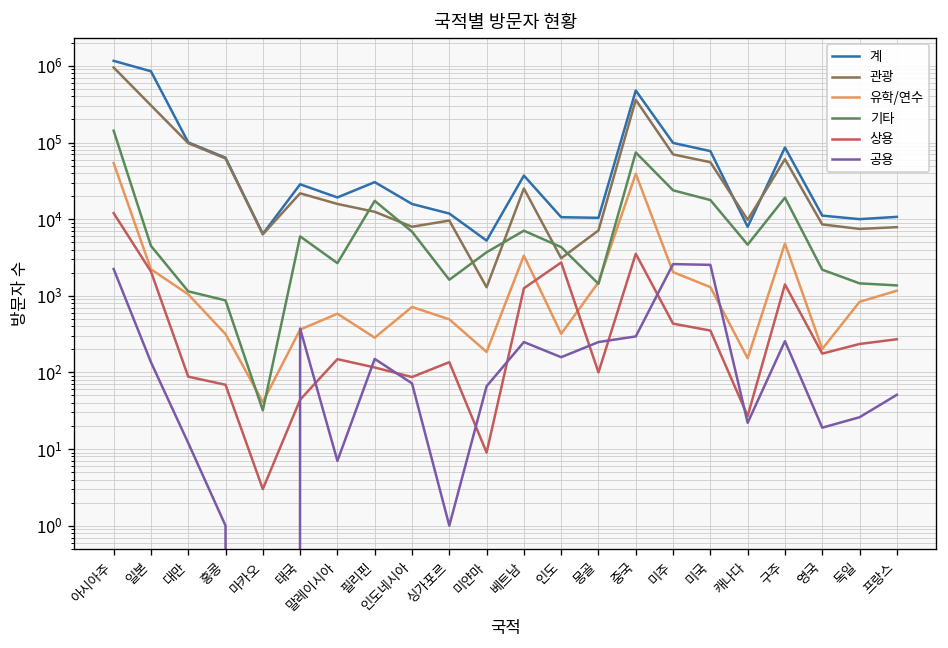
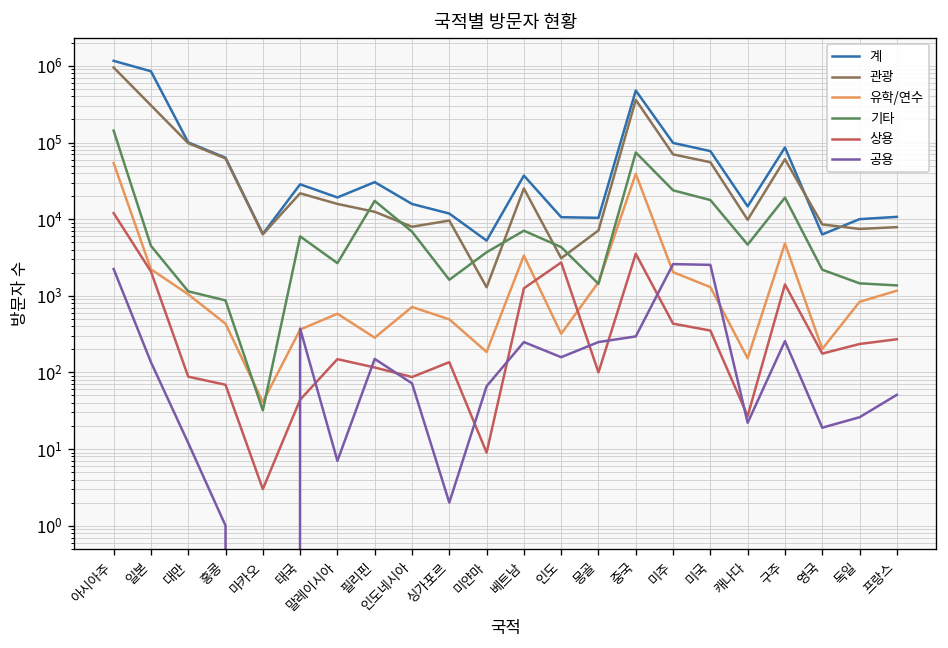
  {
    "계": {
      "아시아주": 1200000,
      "일본": 900000,
      "태국": 30000,
      "말레이시아": 19000,
      "필리핀": 30000,
      "인도네시아": 16000,
      "싱가포르": 12000,
      "미얀마": 5000,
      "베트남": 40000,
      "인도": 11000,
      "몽골": 10000,
      "중국": 500000,
      "미주": 100000,
      "미국": 80000,
-     "캐나다": 8000,
+     "캐나다": 15000,
      "구주": 90000,
-     "영국": 11000,
+     "영국": 6000,
      "독일": 10000,
      "프랑스": 11000
    },
    "유학/연수": {
      "아시아주": 50000,
-     "홍콩": 300,
+     "홍콩": 400,
      "마카오": 40,
      "말레이시아": 600,
      "필리핀": 300,
      "인도네시아": 700,
      "싱가포르": 500,
      "미얀마": 190,
      "베트남": 3000,
      "인도": 300,
      "중국": 40000,
      "미주": 2000,
      "미국": 1300,
      "캐나다": 150,
      "구주": 5000,
      "영국": 200,
      "독일": 800,
      "프랑스": 1200
    },
    "상용": {
      "아시아주": 12000,
      "대만": 90,
      "홍콩": 70,
      "마카오": 3,
      "태국": 40,
      "말레이시아": 150,
      "필리핀": 120,
      "인도네시아": 90,
      "싱가포르": 140,
      "미얀마": 9,
      "베트남": 1300,
      "인도": 2700,
      "몽골": 100,
      "중국": 4000,
      "미주": 400,
      "미국": 400,
      "캐나다": 27,
      "구주": 1400,
      "영국": 180,
      "독일": 240,
      "프랑스": 270
    },
    "공용": {
      "아시아주": 2200,
      "일본": 140,
      "대만": 12,
      "홍콩": 1,
      "말레이시아": 7,
      "필리핀": 150,
      "인도네시아": 70,
-     "싱가포르": 1,
+     "싱가포르": 2,
      "미얀마": 70,
      "베트남": 250,
      "인도": 160,
      "몽골": 250,
      "중국": 300,
      "미주": 2600,
      "미국": 2500,
      "캐나다": 22,
      "구주": 260,
      "영국": 19,
      "독일": 26,
      "프랑스": 50
    }
  }
